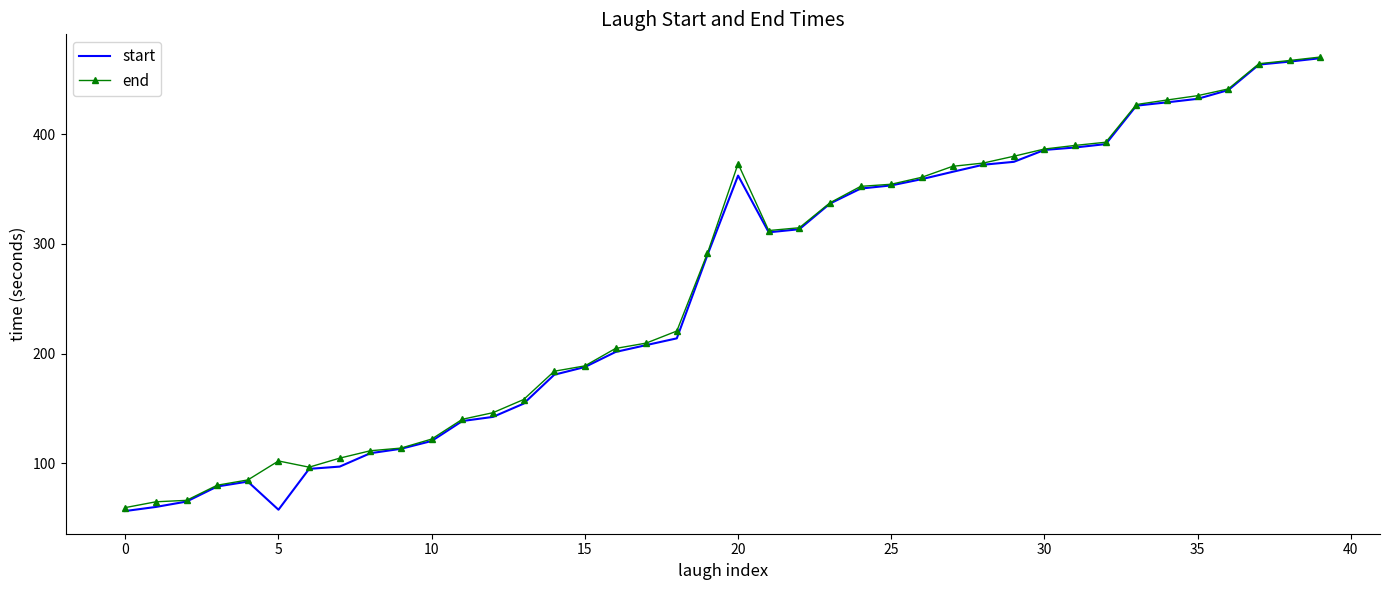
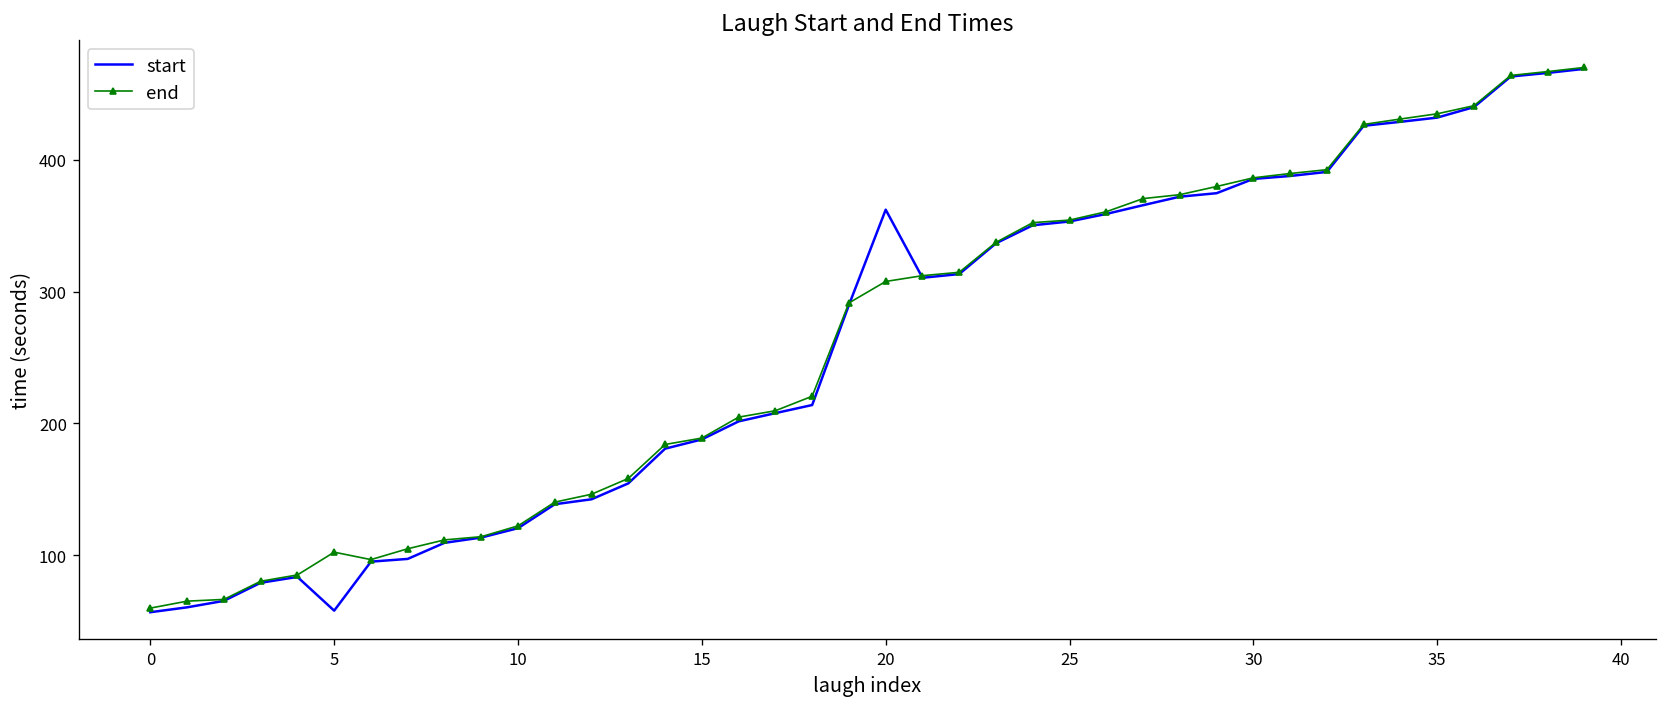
  {
    "start": {
      "0": 57,
      "5": 58,
      "20": 362,
      "35": 432
    },
    "end": {
      "0": 60,
      "5": 102,
-     "20": 373,
+     "20": 308,
      "35": 435
    }
  }
